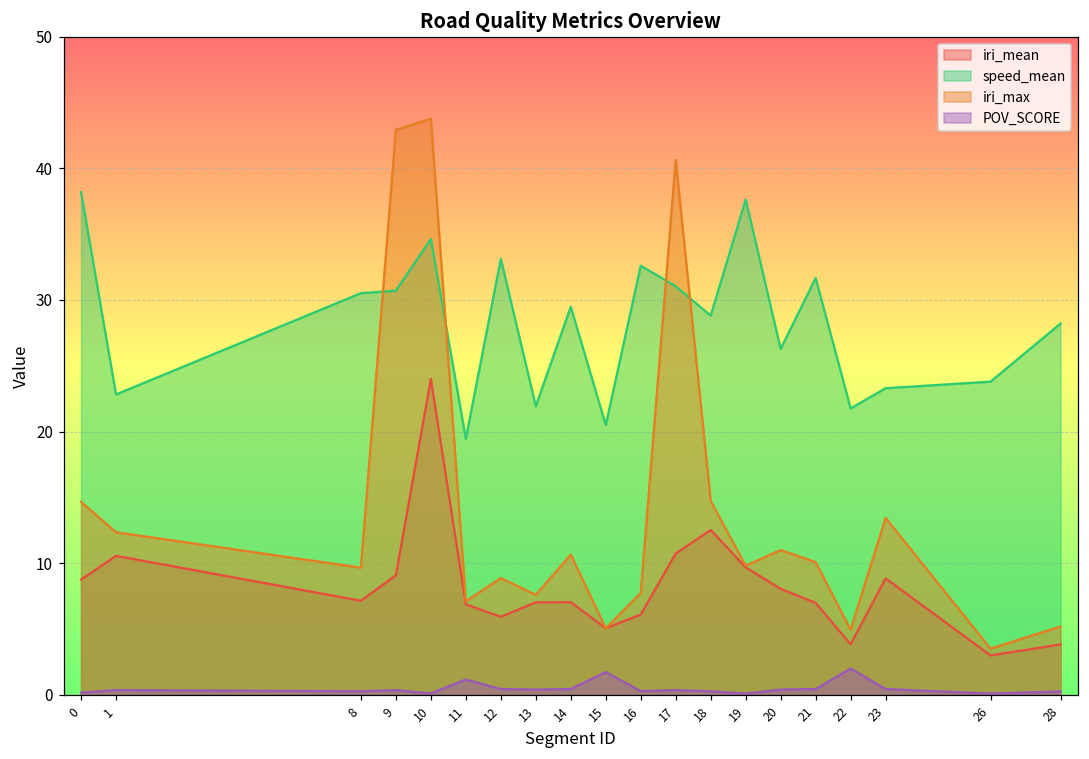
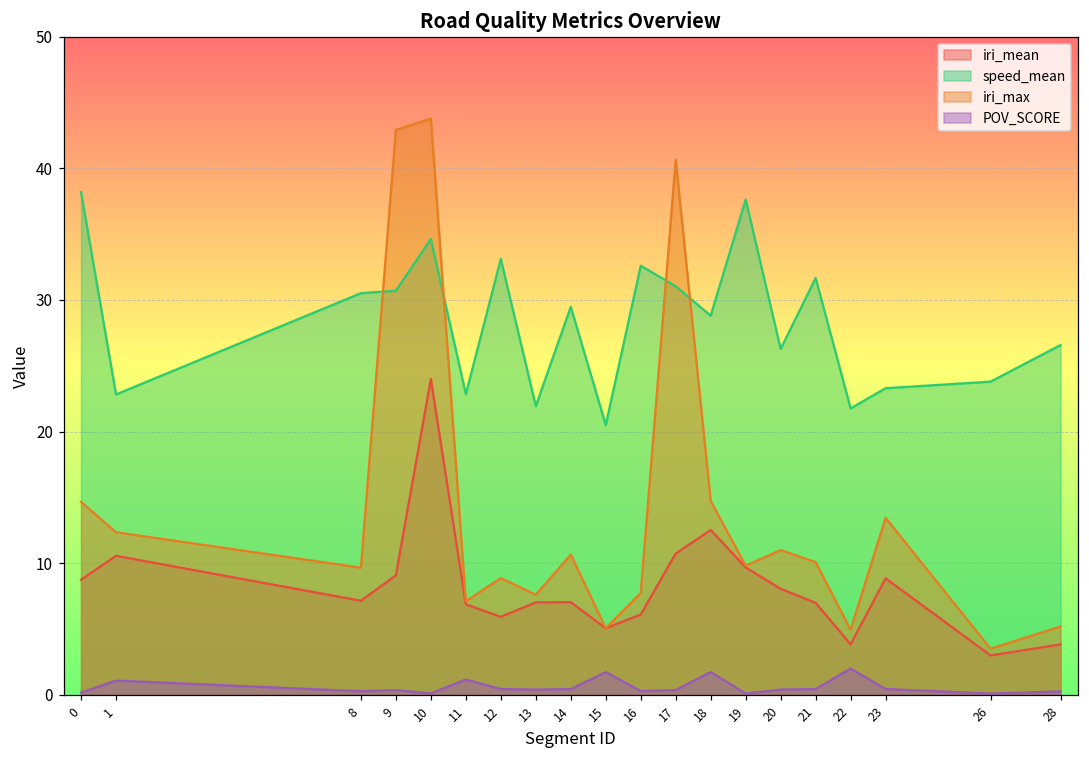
  {
    "speed_mean": {
      "0": 38.2,
      "1": 22.8,
      "8": 30.5,
      "9": 30.7,
      "10": 34.6,
-     "11": 19.5,
+     "11": 22.8,
      "12": 33.1,
      "13": 21.9,
      "14": 29.5,
      "15": 20.5,
      "16": 32.6,
      "17": 31.0,
      "18": 28.8,
      "19": 37.6,
      "20": 26.3,
      "21": 31.7,
      "22": 21.8,
      "23": 23.3,
      "26": 23.8,
-     "28": 28.2
+     "28": 26.6
    },
    "POV_SCORE": {
      "0": 0.2,
-     "1": 0.4,
+     "1": 1.1,
      "8": 0.3,
      "9": 0.4,
      "10": 0.1,
      "11": 1.2,
      "12": 0.5,
      "13": 0.4,
      "14": 0.5,
      "15": 1.7,
      "16": 0.3,
      "17": 0.4,
-     "18": 0.3,
+     "18": 1.7,
      "19": 0.1,
      "20": 0.4,
      "21": 0.5,
      "22": 2.0,
      "23": 0.5,
      "26": 0.1,
      "28": 0.3
    }
  }
